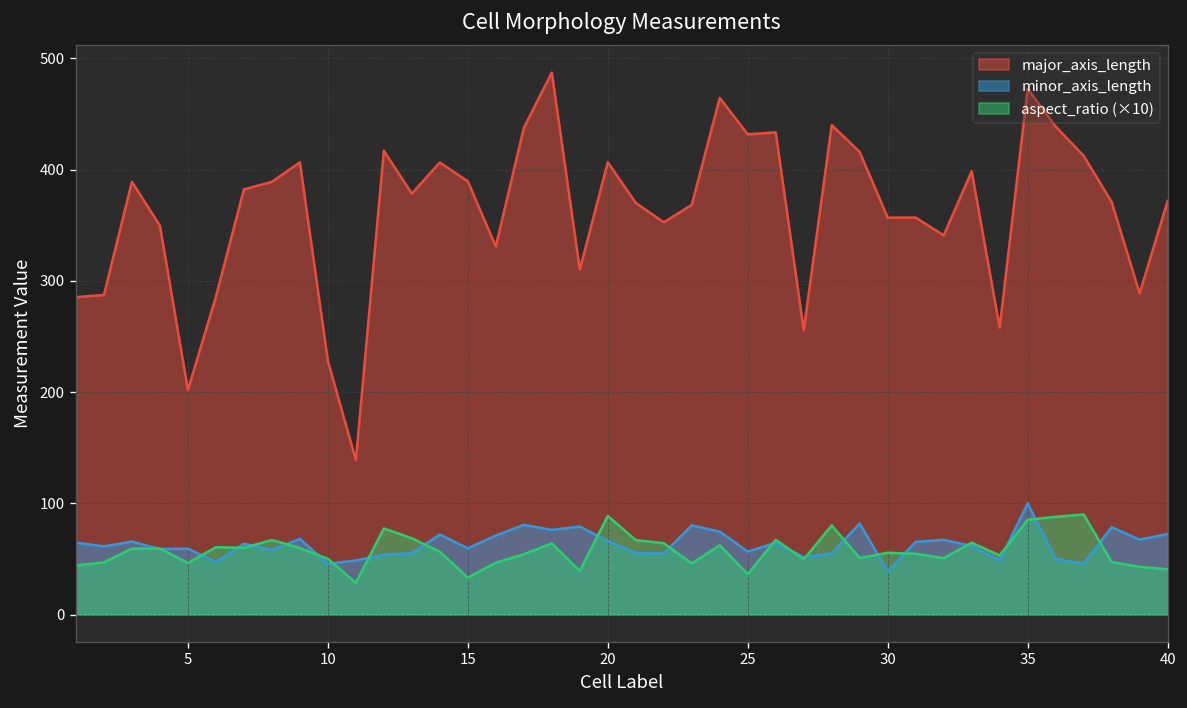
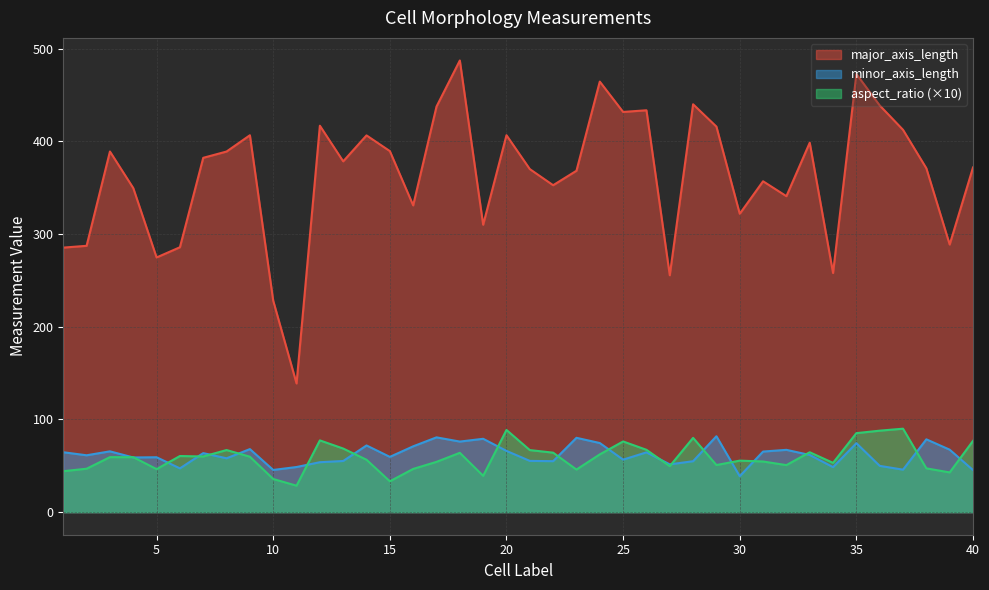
  {
    "major_axis_length": {
-     "5": 200,
+     "5": 270,
      "10": 230,
      "15": 390,
      "20": 410,
      "25": 430,
-     "30": 360,
+     "30": 320,
      "40": 370
    },
    "minor_axis_length": {
      "5": 60,
      "10": 50,
      "15": 60,
      "20": 70,
      "25": 60,
      "30": 40,
-     "35": 100,
-     "40": 70
+     "35": 70,
+     "40": 50
    },
    "aspect_ratio (×10)": {
      "5": 50,
-     "10": 50,
+     "10": 40,
      "15": 30,
      "20": 90,
-     "25": 40,
+     "25": 80,
      "30": 60,
      "35": 90,
-     "40": 40
+     "40": 80
    }
  }
